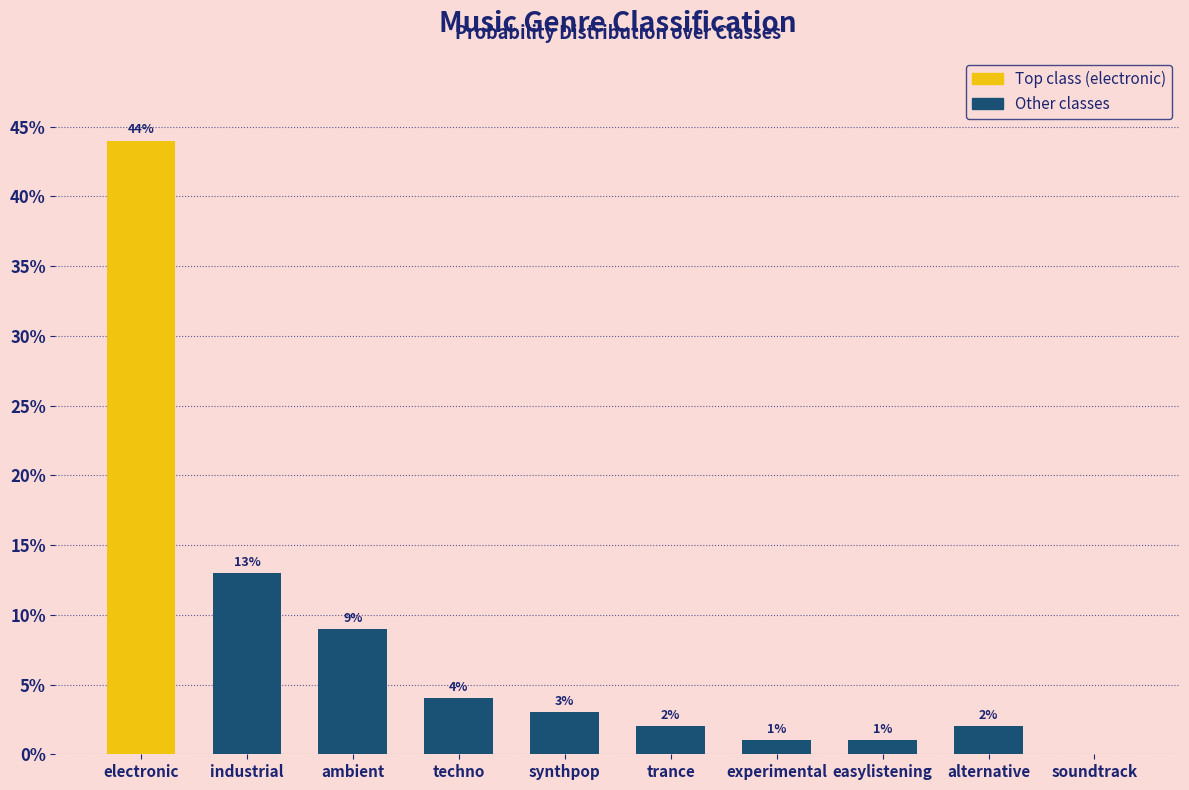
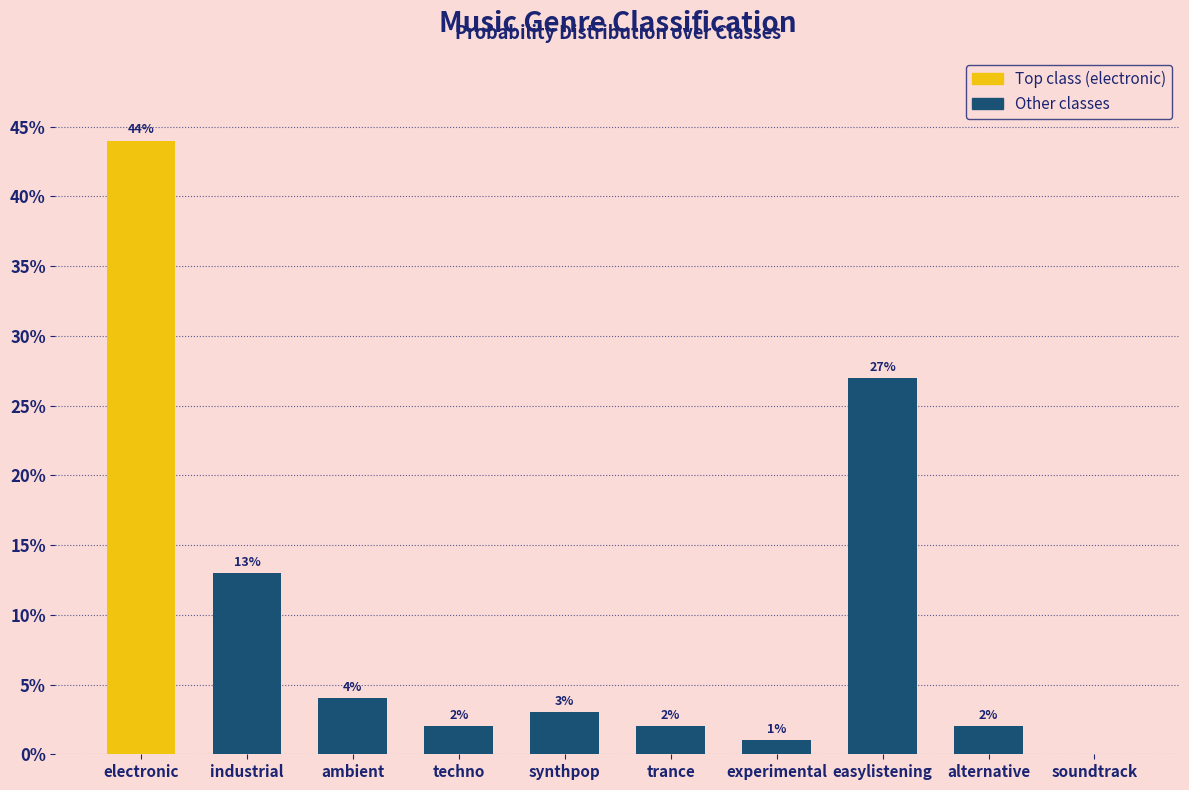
  {
    "electronic": "44%",
    "industrial": "13%",
-   "ambient": "9%",
-   "techno": "4%",
+   "ambient": "4%",
+   "techno": "2%",
    "synthpop": "3%",
    "trance": "2%",
    "experimental": "1%",
-   "easylistening": "1%",
+   "easylistening": "27%",
    "alternative": "2%"
  }
